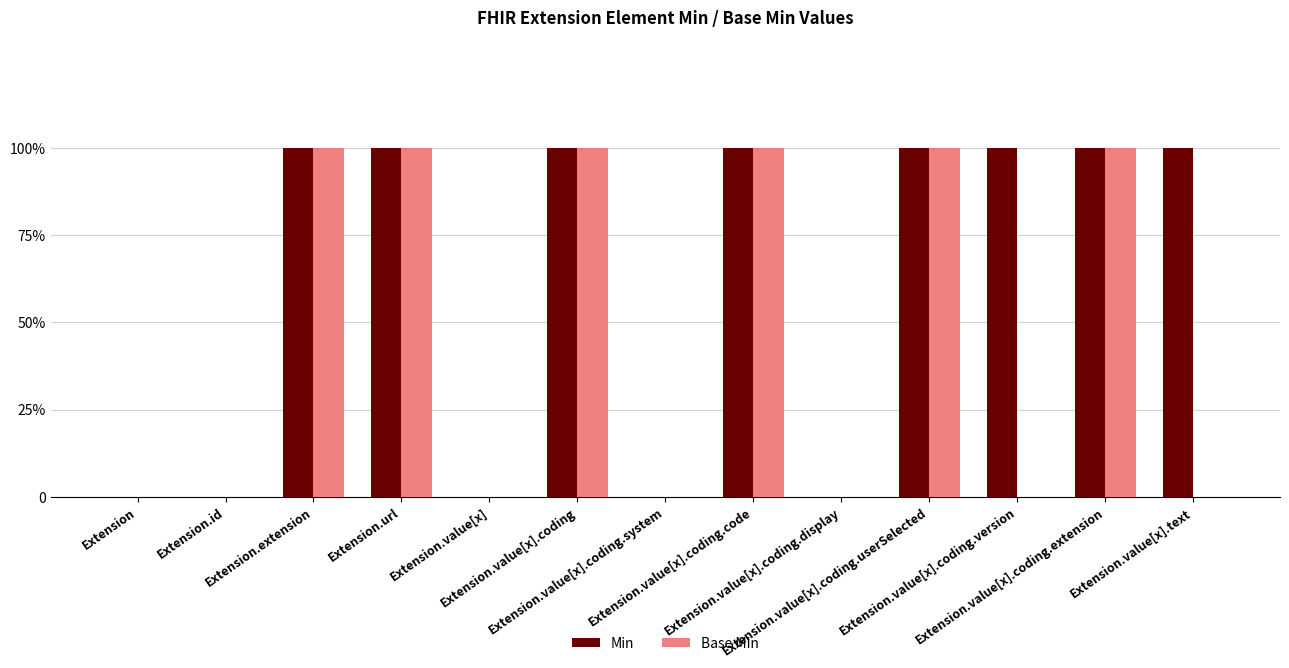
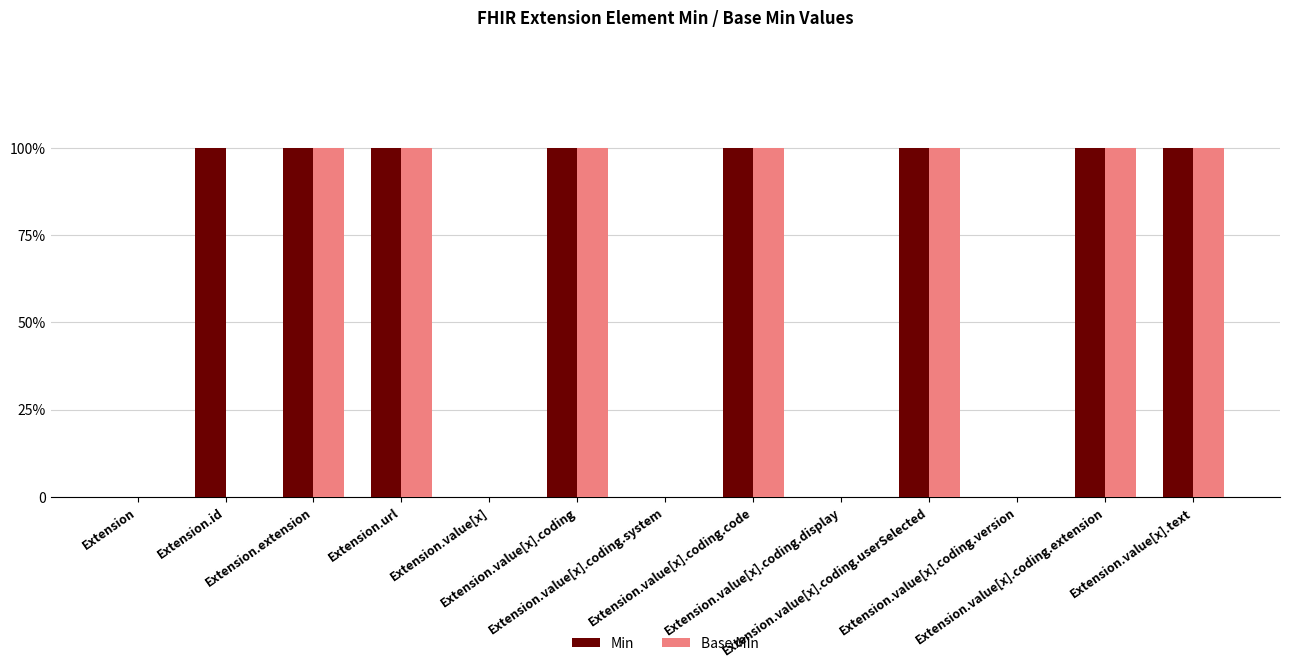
  {
    "Min": {
      "Extension": "0%",
-     "Extension.id": "0%",
+     "Extension.id": "100%",
      "Extension.extension": "100%",
      "Extension.url": "100%",
      "Extension.value[x]": "0%",
      "Extension.value[x].coding": "100%",
      "Extension.value[x].coding.system": "0%",
      "Extension.value[x].coding.code": "100%",
      "Extension.value[x].coding.display": "0%",
      "Extension.value[x].coding.userSelected": "100%",
-     "Extension.value[x].coding.version": "100%",
+     "Extension.value[x].coding.version": "0%",
      "Extension.value[x].coding.extension": "100%",
      "Extension.value[x].text": "100%"
    },
    "Base Min": {
      "Extension": "0%",
      "Extension.id": "0%",
      "Extension.extension": "100%",
      "Extension.url": "100%",
      "Extension.value[x]": "0%",
      "Extension.value[x].coding": "100%",
      "Extension.value[x].coding.system": "0%",
      "Extension.value[x].coding.code": "100%",
      "Extension.value[x].coding.display": "0%",
      "Extension.value[x].coding.userSelected": "100%",
      "Extension.value[x].coding.version": "0%",
      "Extension.value[x].coding.extension": "100%",
-     "Extension.value[x].text": "0%"
+     "Extension.value[x].text": "100%"
    }
  }
